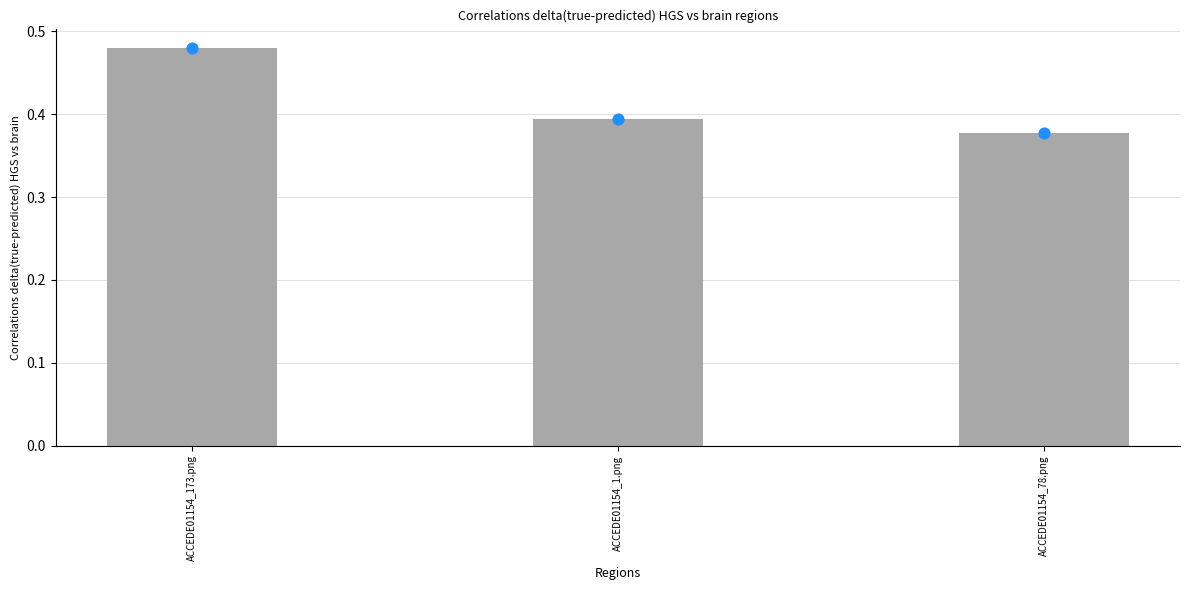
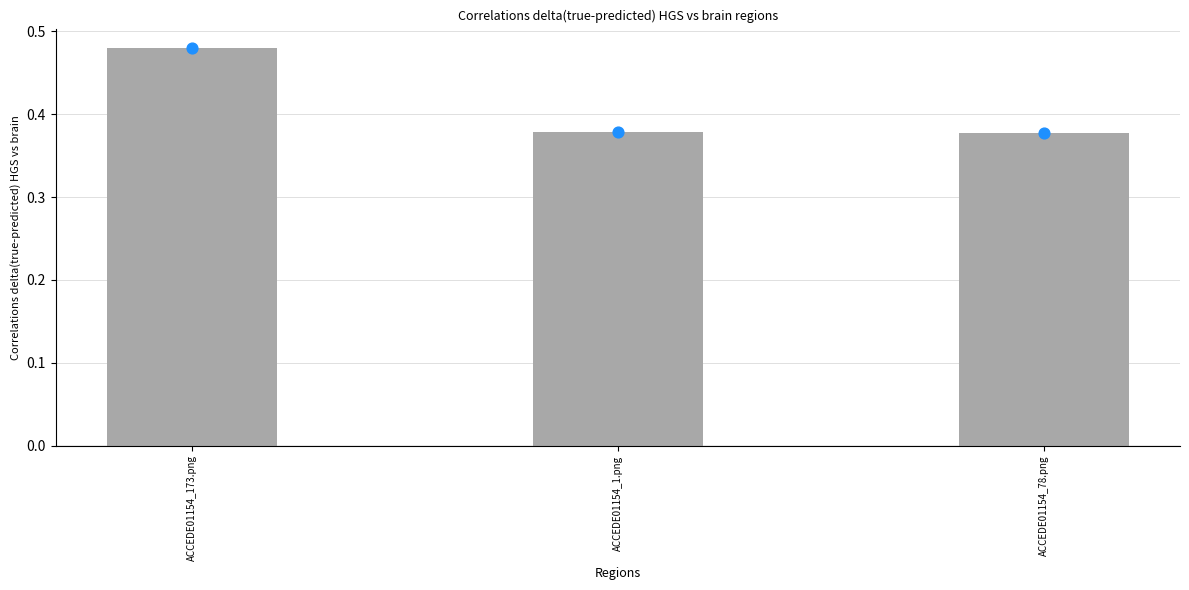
  {
    "ACCEDE01154_173.png": 0.48,
-   "ACCEDE01154_1.png": 0.39,
+   "ACCEDE01154_1.png": 0.38,
    "ACCEDE01154_78.png": 0.38
  }
